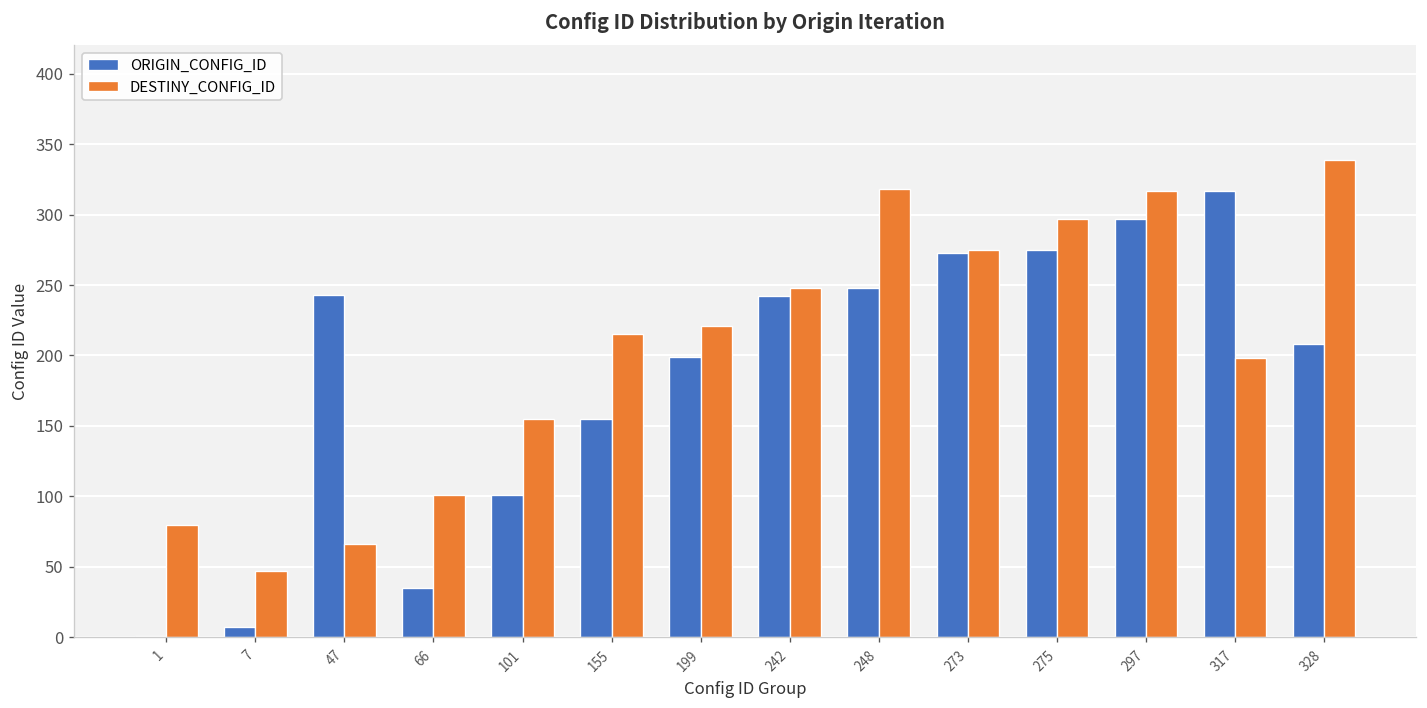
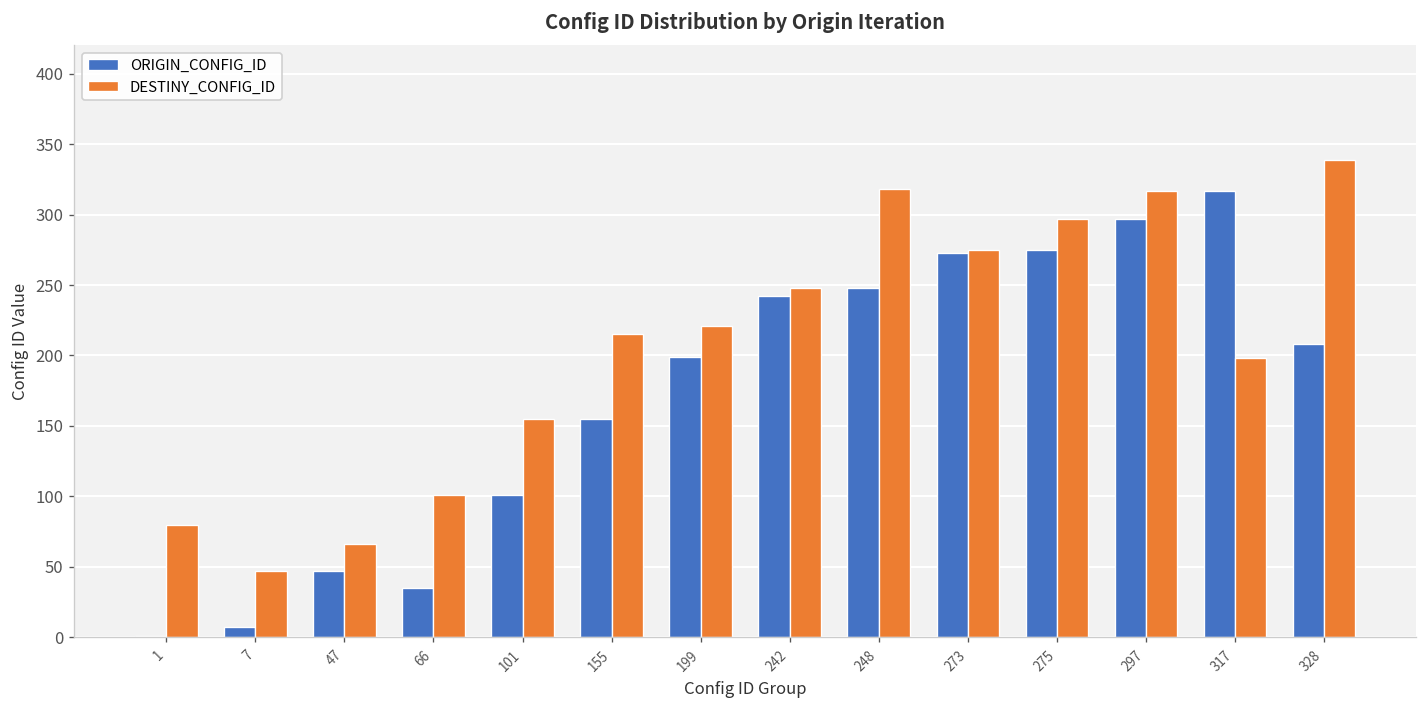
  {
    "ORIGIN_CONFIG_ID": {
      "7": 7,
-     "47": 243,
+     "47": 47,
      "66": 35,
      "101": 101,
      "155": 155,
      "199": 199,
      "242": 242,
      "248": 248,
      "273": 273,
      "275": 275,
      "297": 297,
      "317": 317,
      "328": 208
    },
    "DESTINY_CONFIG_ID": {
      "1": 80,
      "7": 47,
      "47": 66,
      "66": 101,
      "101": 155,
      "155": 215,
      "199": 221,
      "242": 248,
      "248": 318,
      "273": 275,
      "275": 297,
      "297": 317,
      "317": 198,
      "328": 339
    }
  }
